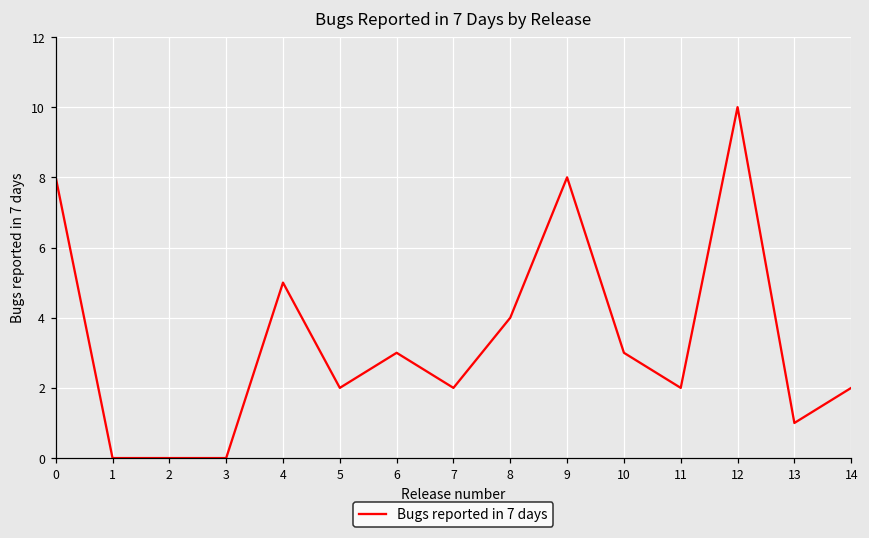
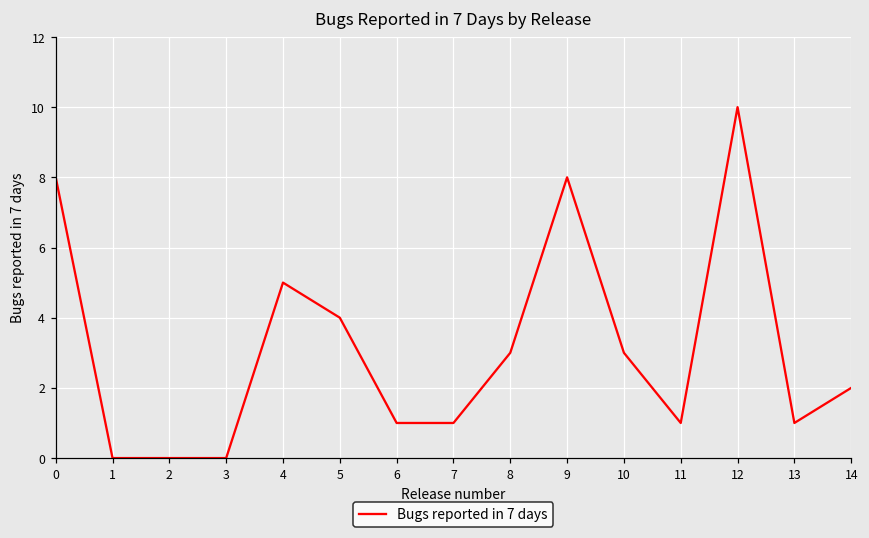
  {
    "0": 8,
    "1": 0,
    "2": 0,
    "3": 0,
    "4": 5,
-   "5": 2,
-   "6": 3,
-   "7": 2,
-   "8": 4,
+   "5": 4,
+   "6": 1,
+   "7": 1,
+   "8": 3,
    "9": 8,
    "10": 3,
-   "11": 2,
+   "11": 1,
    "12": 10,
    "13": 1,
    "14": 2
  }
